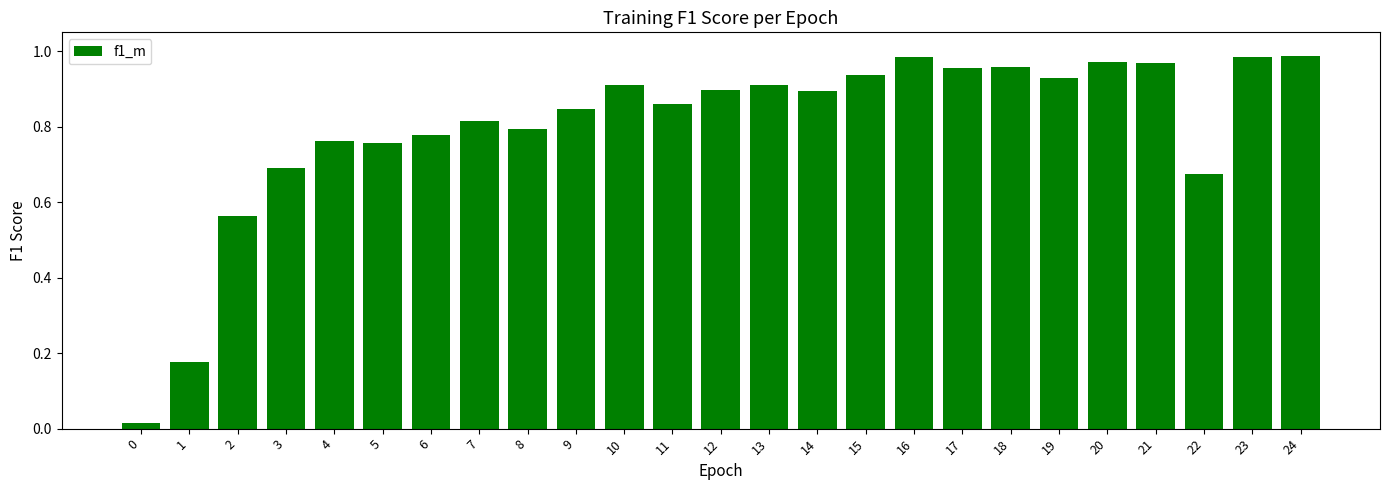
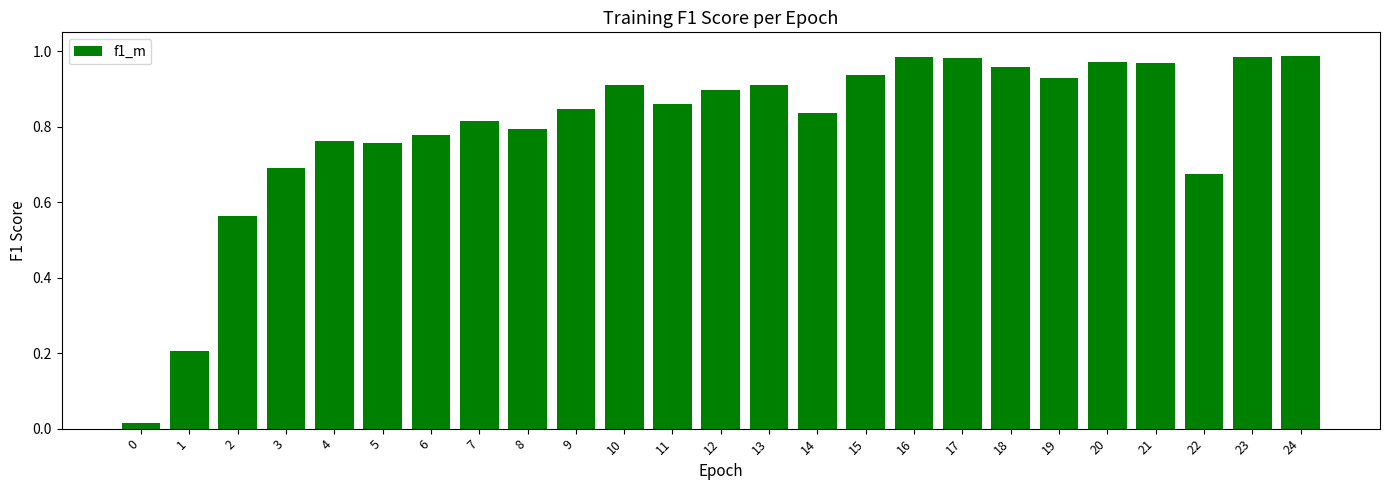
  {
    "0": 0.02,
-   "1": 0.18,
+   "1": 0.21,
    "2": 0.56,
    "3": 0.69,
    "4": 0.76,
    "5": 0.76,
    "6": 0.78,
    "7": 0.81,
    "8": 0.79,
    "9": 0.85,
    "10": 0.91,
    "11": 0.86,
    "12": 0.90,
    "13": 0.91,
-   "14": 0.89,
+   "14": 0.84,
    "15": 0.94,
    "16": 0.98,
-   "17": 0.96,
+   "17": 0.98,
    "18": 0.96,
    "19": 0.93,
    "20": 0.97,
    "21": 0.97,
    "22": 0.67,
    "23": 0.98,
    "24": 0.99
  }
